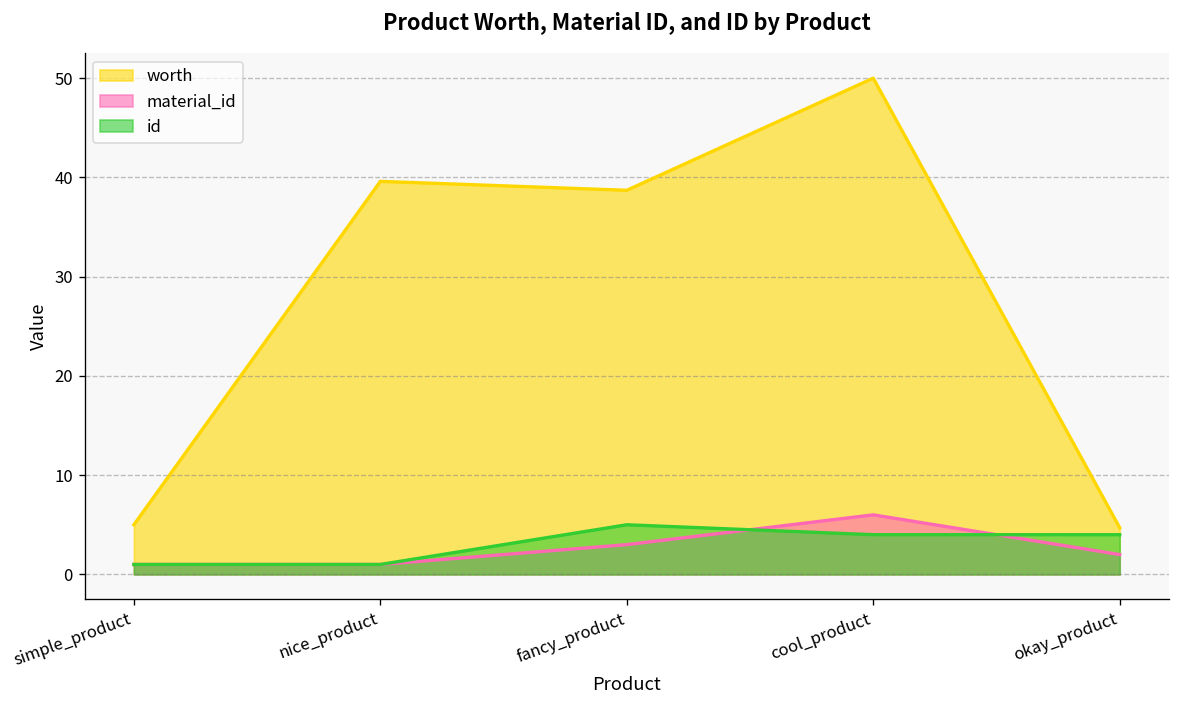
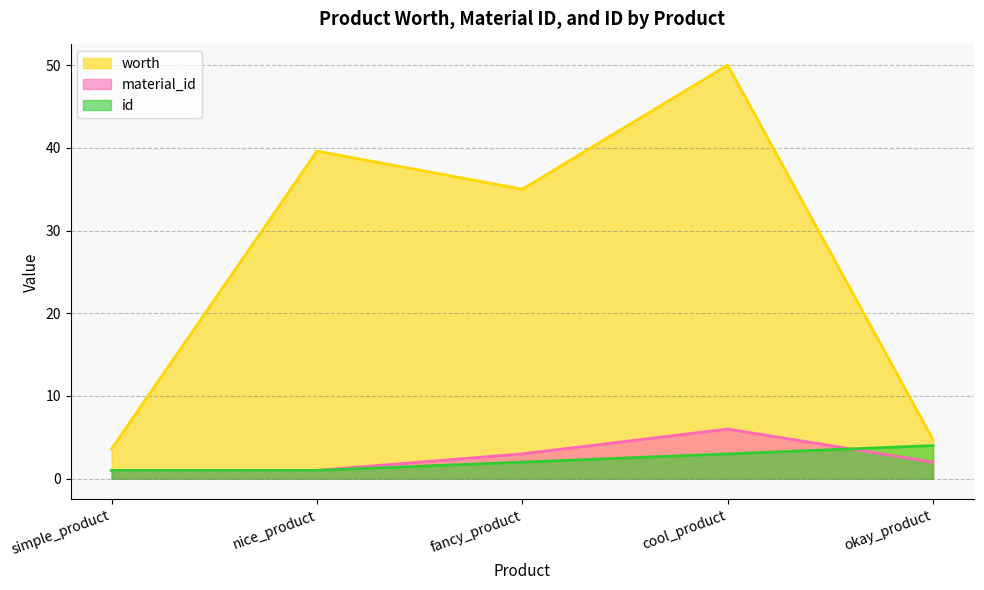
  {
    "worth": {
-     "simple_product": 5,
+     "simple_product": 4,
      "nice_product": 40,
-     "fancy_product": 39,
+     "fancy_product": 35,
      "cool_product": 50,
      "okay_product": 5
    },
    "material_id": {
      "fancy_product": 3,
      "cool_product": 6,
      "okay_product": 2
    },
    "id": {
-     "fancy_product": 5,
-     "cool_product": 4,
+     "fancy_product": 2,
+     "cool_product": 3,
      "okay_product": 4
    }
  }
